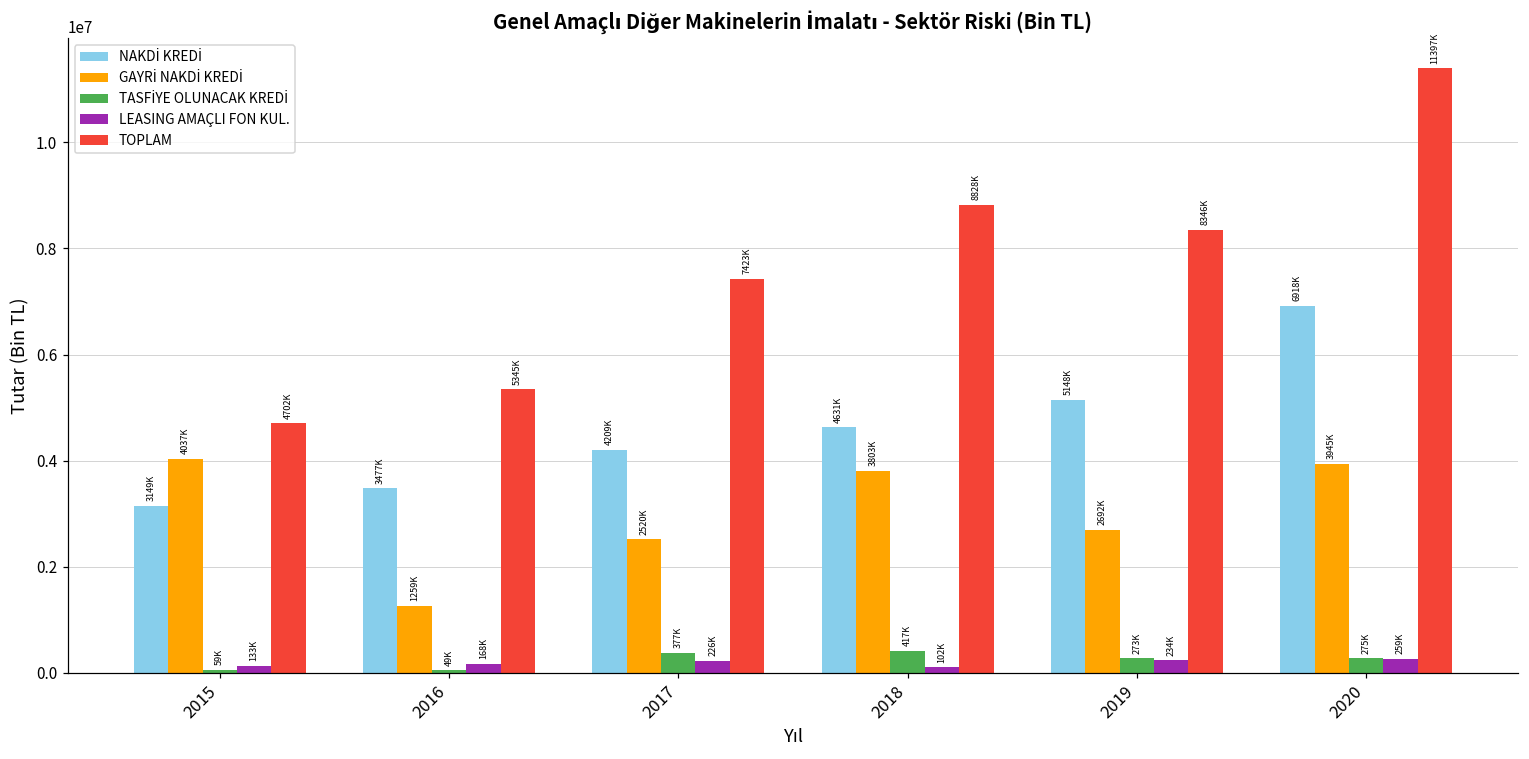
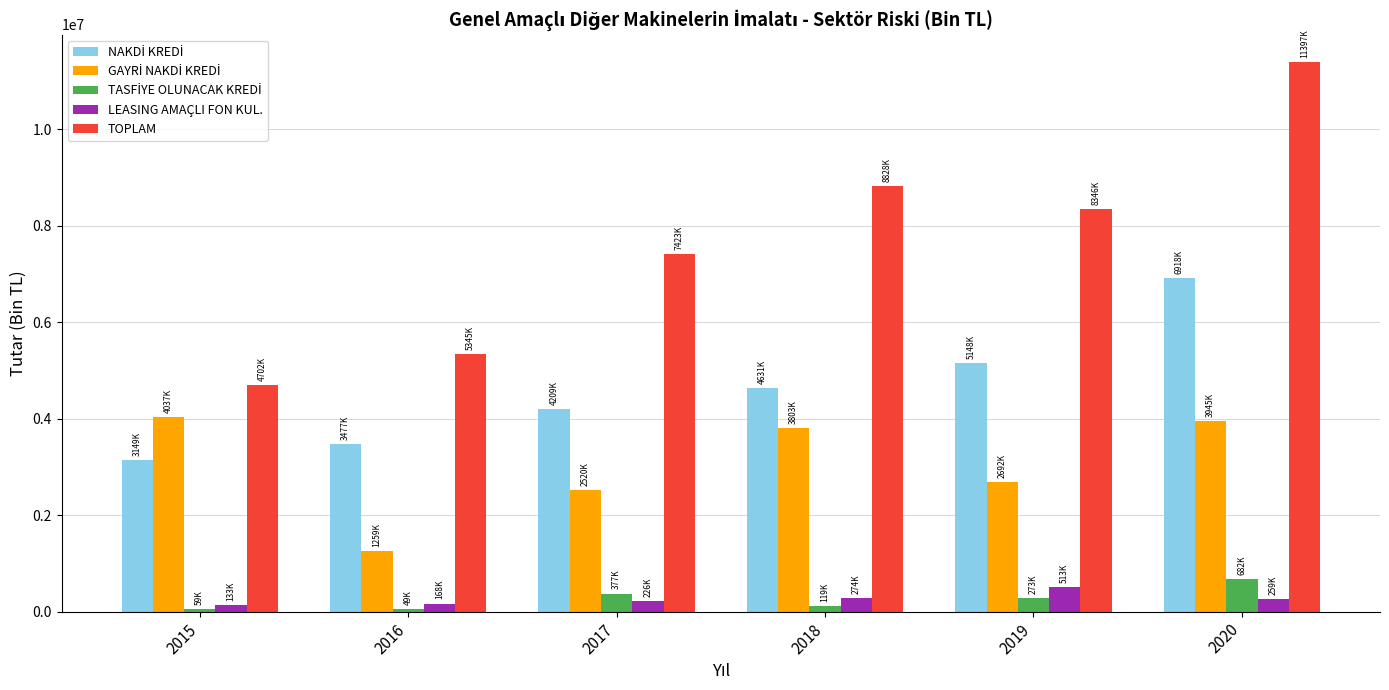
  {
    "NAKDİ KREDİ": {
      "2015": "3149K",
      "2016": "3477K",
      "2017": "4209K",
      "2018": "4631K",
      "2019": "5148K",
      "2020": "6918K"
    },
    "GAYRİ NAKDİ KREDİ": {
      "2015": "4037K",
      "2016": "1259K",
      "2017": "2520K",
      "2018": "3803K",
      "2019": "2692K",
      "2020": "3945K"
    },
    "TASFİYE OLUNACAK KREDİ": {
      "2015": "59K",
      "2016": "49K",
      "2017": "377K",
-     "2018": "417K",
+     "2018": "119K",
      "2019": "273K",
-     "2020": "275K"
+     "2020": "682K"
    },
    "LEASING AMAÇLI FON KUL.": {
      "2015": "133K",
      "2016": "168K",
      "2017": "226K",
-     "2018": "102K",
-     "2019": "234K",
+     "2018": "274K",
+     "2019": "513K",
      "2020": "259K"
    },
    "TOPLAM": {
      "2015": "4702K",
      "2016": "5345K",
      "2017": "7423K",
      "2018": "8828K",
      "2019": "8346K",
      "2020": "11397K"
    }
  }
